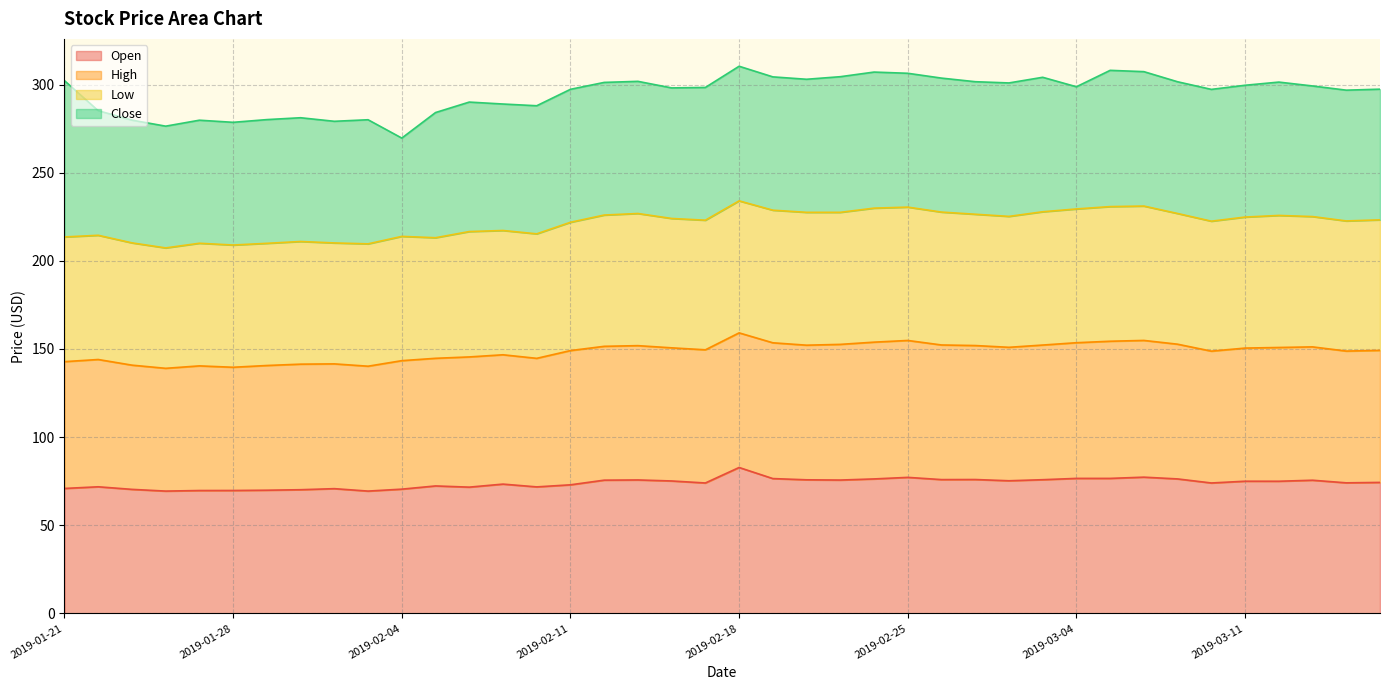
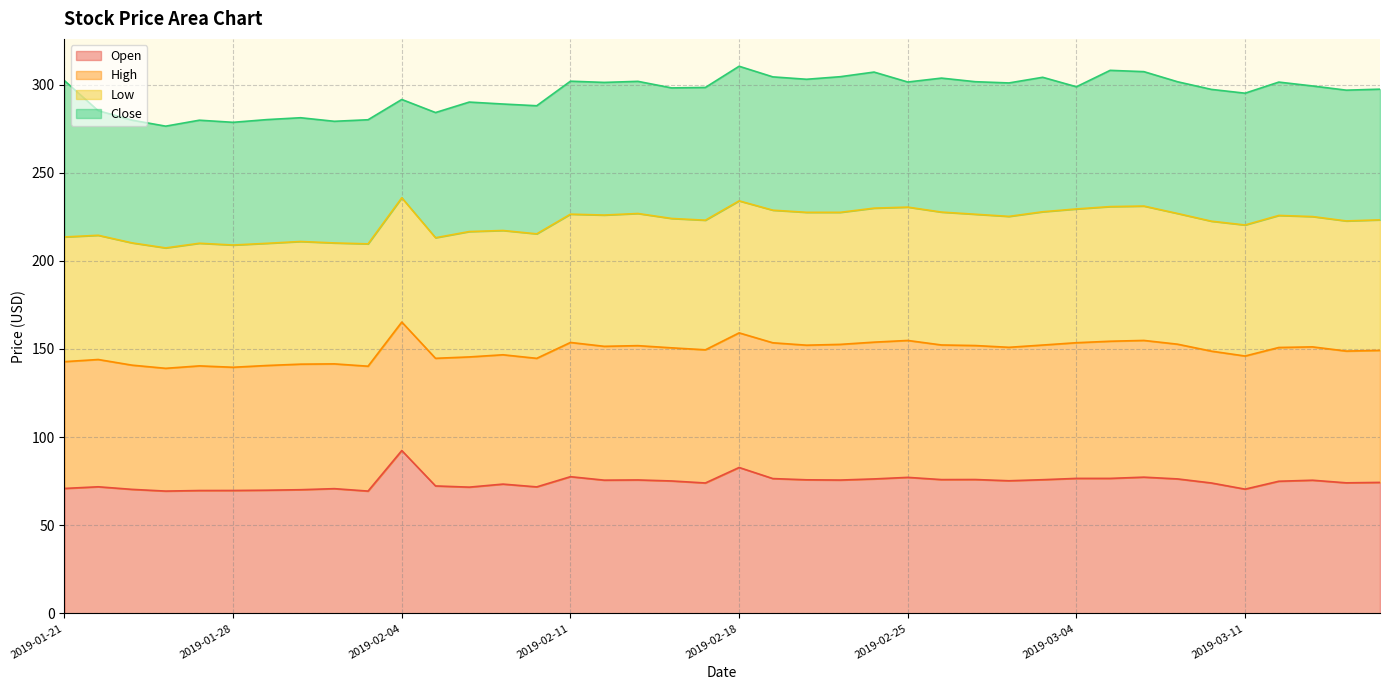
  {
    "Open": {
      "2019-01-21": 71,
      "2019-01-28": 70,
-     "2019-02-04": 71,
-     "2019-02-11": 73,
+     "2019-02-04": 92,
+     "2019-02-11": 78,
      "2019-02-18": 83,
      "2019-02-25": 77,
      "2019-03-04": 77,
-     "2019-03-11": 75
+     "2019-03-11": 71
    },
    "Close": {
      "2019-01-21": 89,
      "2019-01-28": 70,
      "2019-02-04": 56,
      "2019-02-11": 75,
      "2019-02-18": 76,
-     "2019-02-25": 76,
+     "2019-02-25": 71,
      "2019-03-04": 69,
      "2019-03-11": 75
    }
  }
